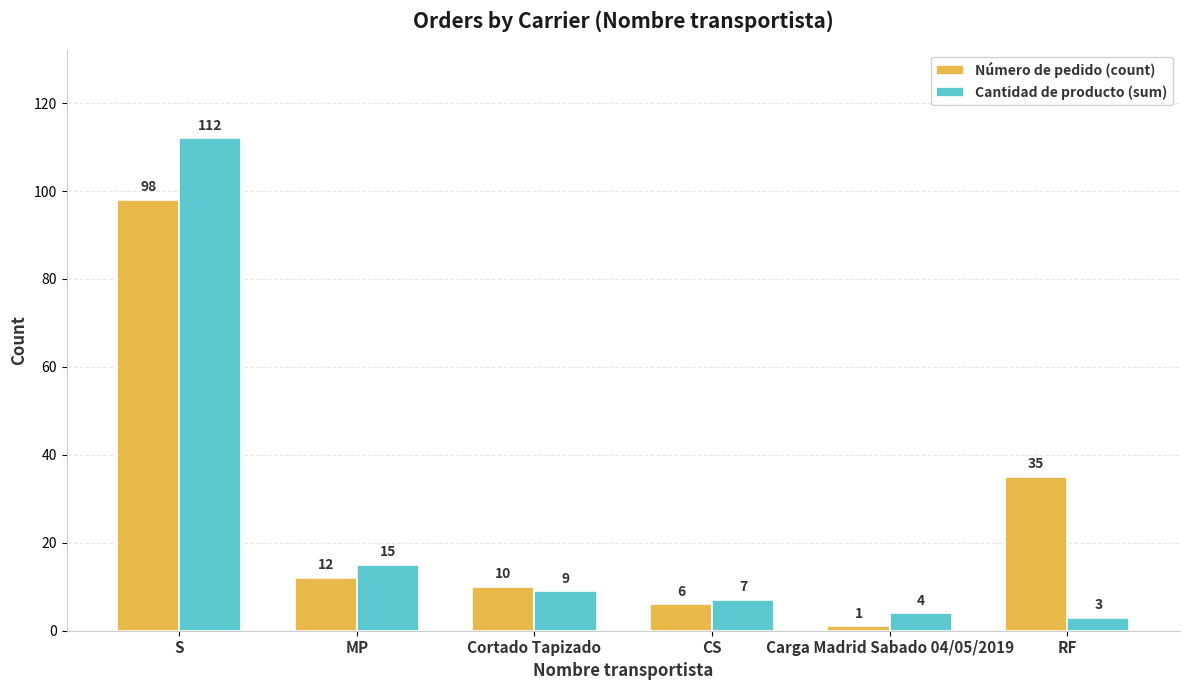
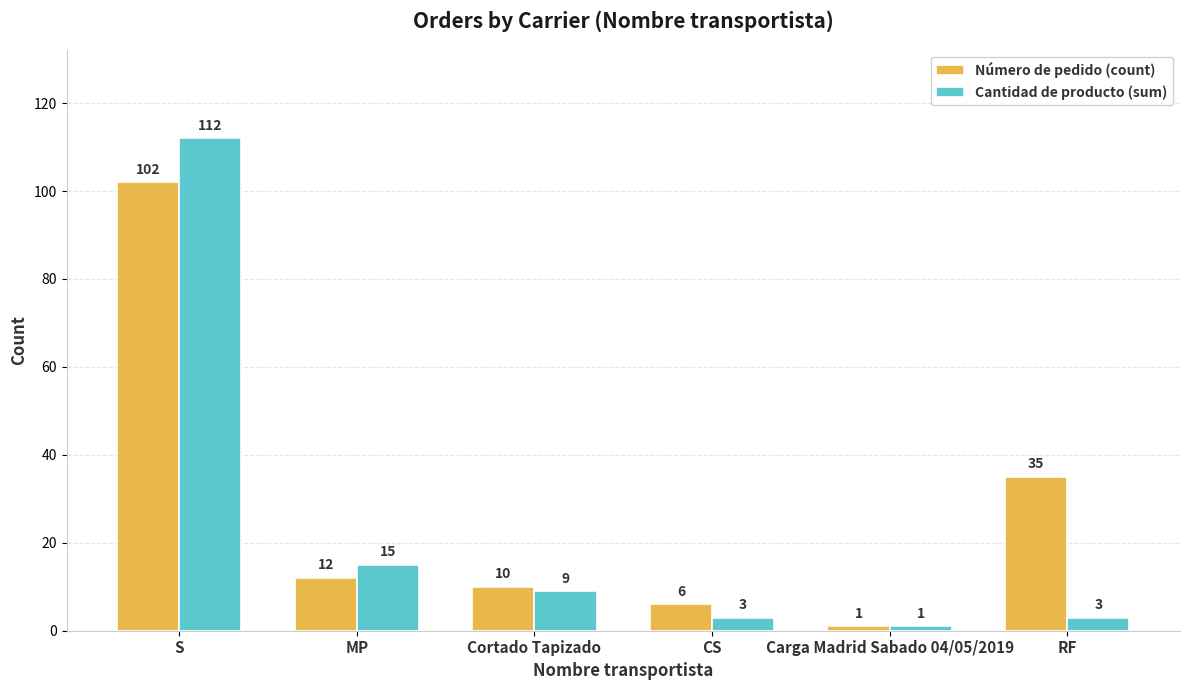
  {
    "Número de pedido (count)": {
-     "S": 98,
+     "S": 102,
      "MP": 12,
      "Cortado Tapizado": 10,
      "CS": 6,
      "Carga Madrid Sabado 04/05/2019": 1,
      "RF": 35
    },
    "Cantidad de producto (sum)": {
      "S": 112,
      "MP": 15,
      "Cortado Tapizado": 9,
-     "CS": 7,
-     "Carga Madrid Sabado 04/05/2019": 4,
+     "CS": 3,
+     "Carga Madrid Sabado 04/05/2019": 1,
      "RF": 3
    }
  }
